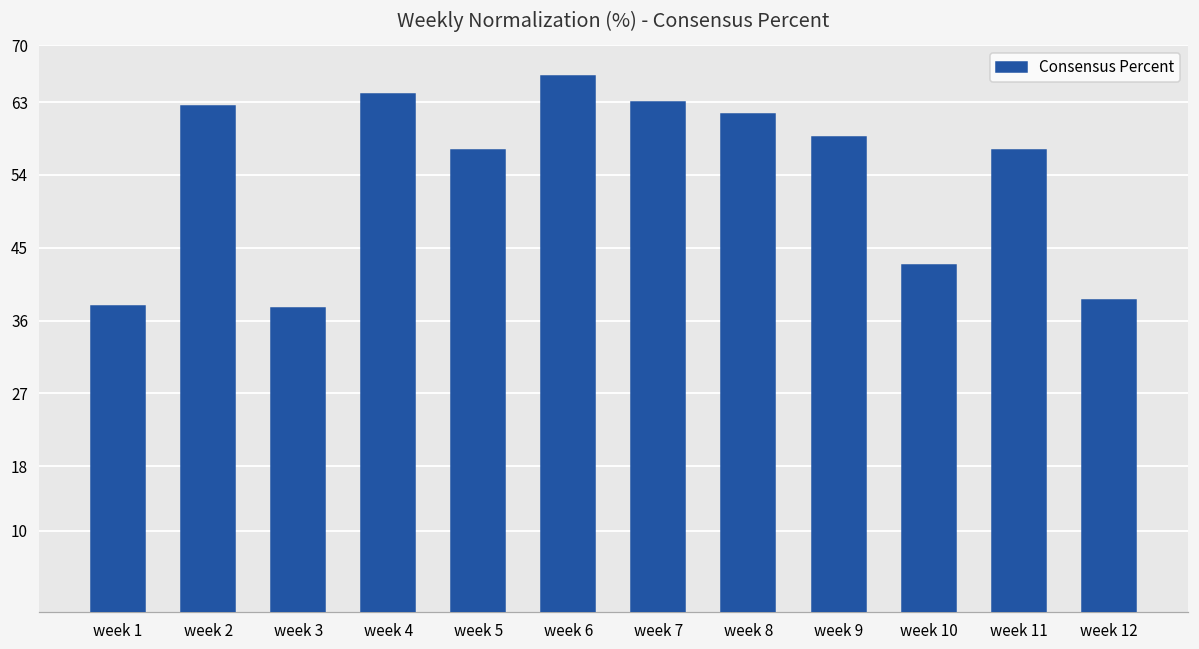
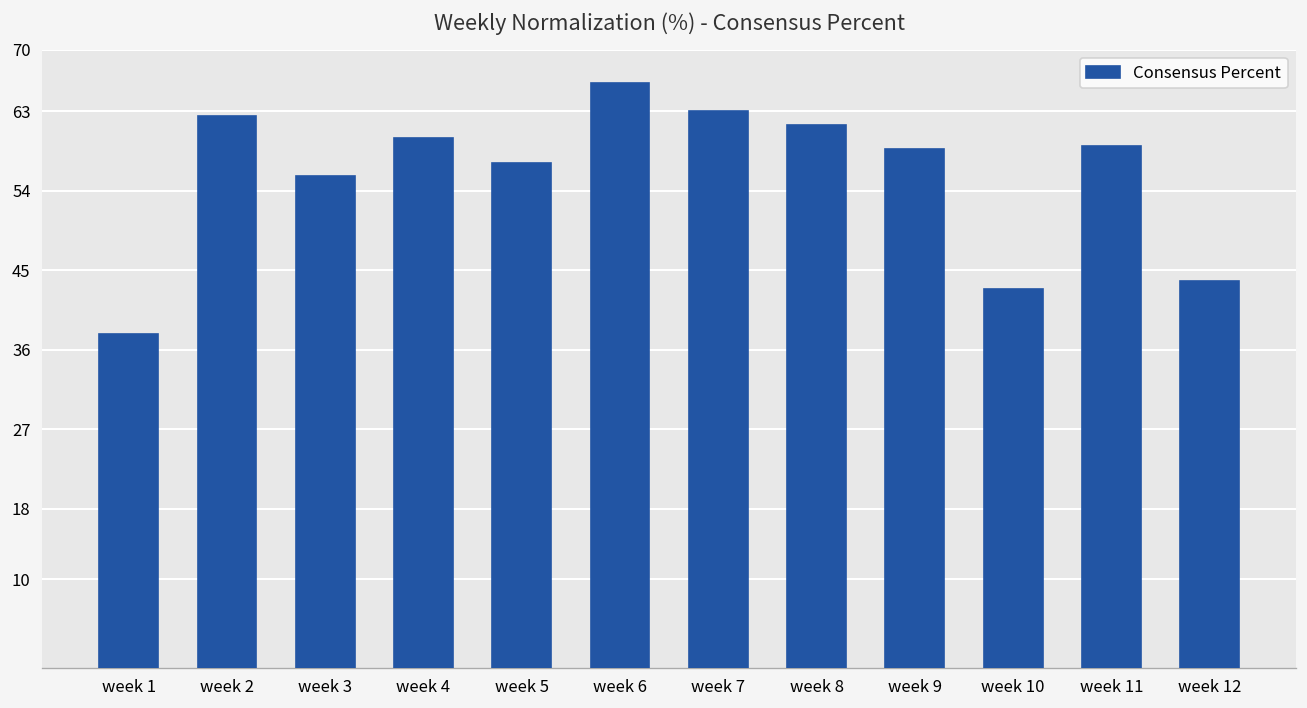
  {
    "week 1": 38,
    "week 2": 63,
-   "week 3": 38,
-   "week 4": 64,
+   "week 3": 56,
+   "week 4": 60,
    "week 5": 57,
    "week 6": 66,
    "week 7": 63,
    "week 8": 62,
    "week 9": 59,
    "week 10": 43,
-   "week 11": 57,
-   "week 12": 38
+   "week 11": 59,
+   "week 12": 44
  }
